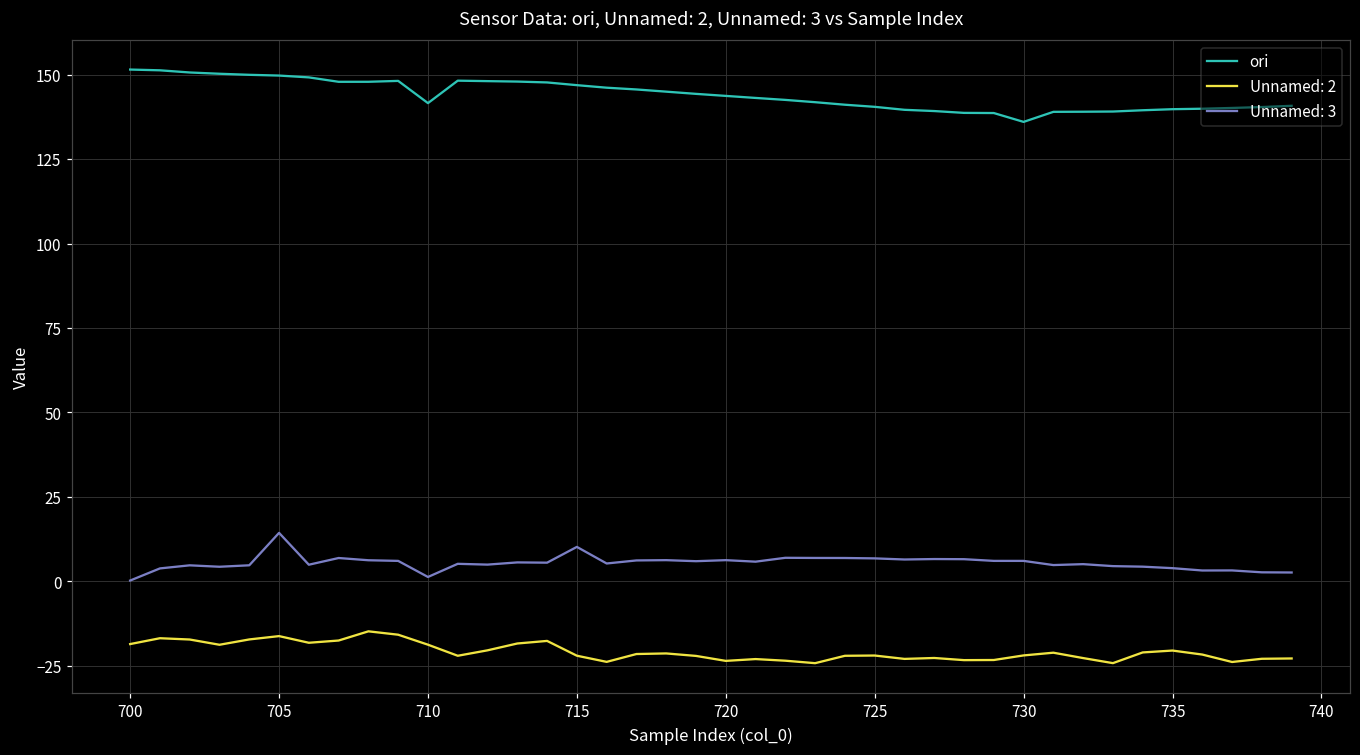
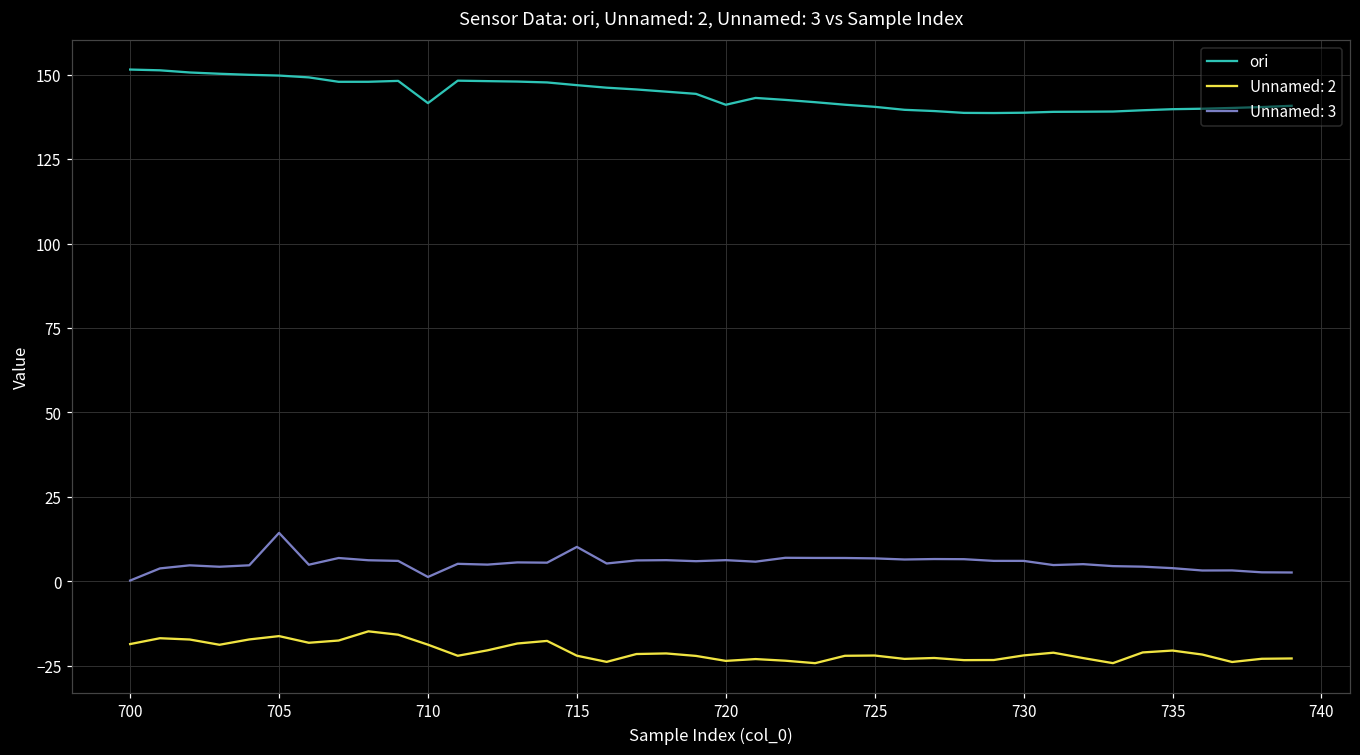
  {
    "ori": {
      "700": 152,
      "705": 150,
      "710": 142,
      "715": 147,
-     "720": 144,
+     "720": 141,
      "725": 140,
-     "730": 136,
+     "730": 139,
      "735": 140
    },
    "Unnamed: 2": {
      "700": -19,
      "705": -16,
      "710": -19,
      "715": -22,
      "720": -24,
      "725": -22,
      "730": -22,
      "735": -20
    },
    "Unnamed: 3": {
      "700": 0,
      "705": 14,
      "710": 1,
      "715": 10,
      "720": 6,
      "725": 7,
      "730": 6,
      "735": 4
    }
  }
